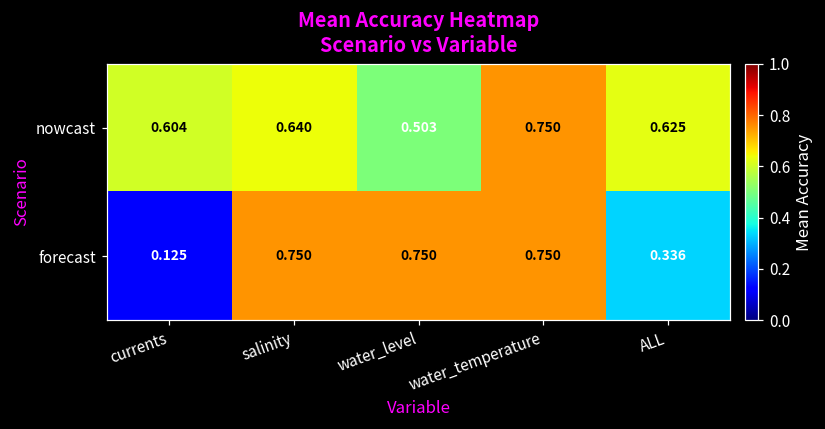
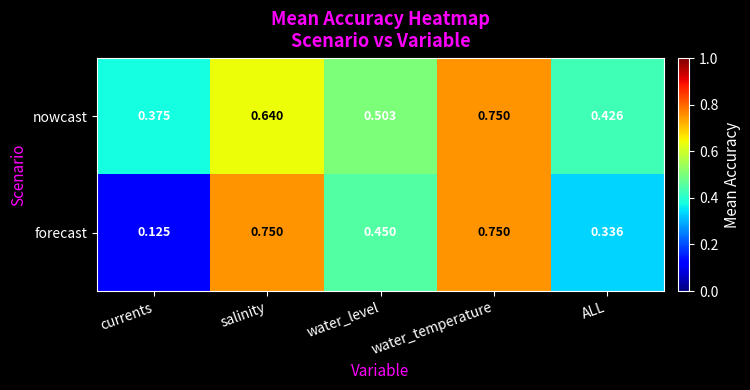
  {
    "nowcast": {
-     "currents": 0.604,
+     "currents": 0.375,
      "salinity": 0.640,
      "water_level": 0.503,
      "water_temperature": 0.750,
-     "ALL": 0.625
+     "ALL": 0.426
    },
    "forecast": {
      "currents": 0.125,
      "salinity": 0.750,
-     "water_level": 0.750,
+     "water_level": 0.450,
      "water_temperature": 0.750,
      "ALL": 0.336
    }
  }
